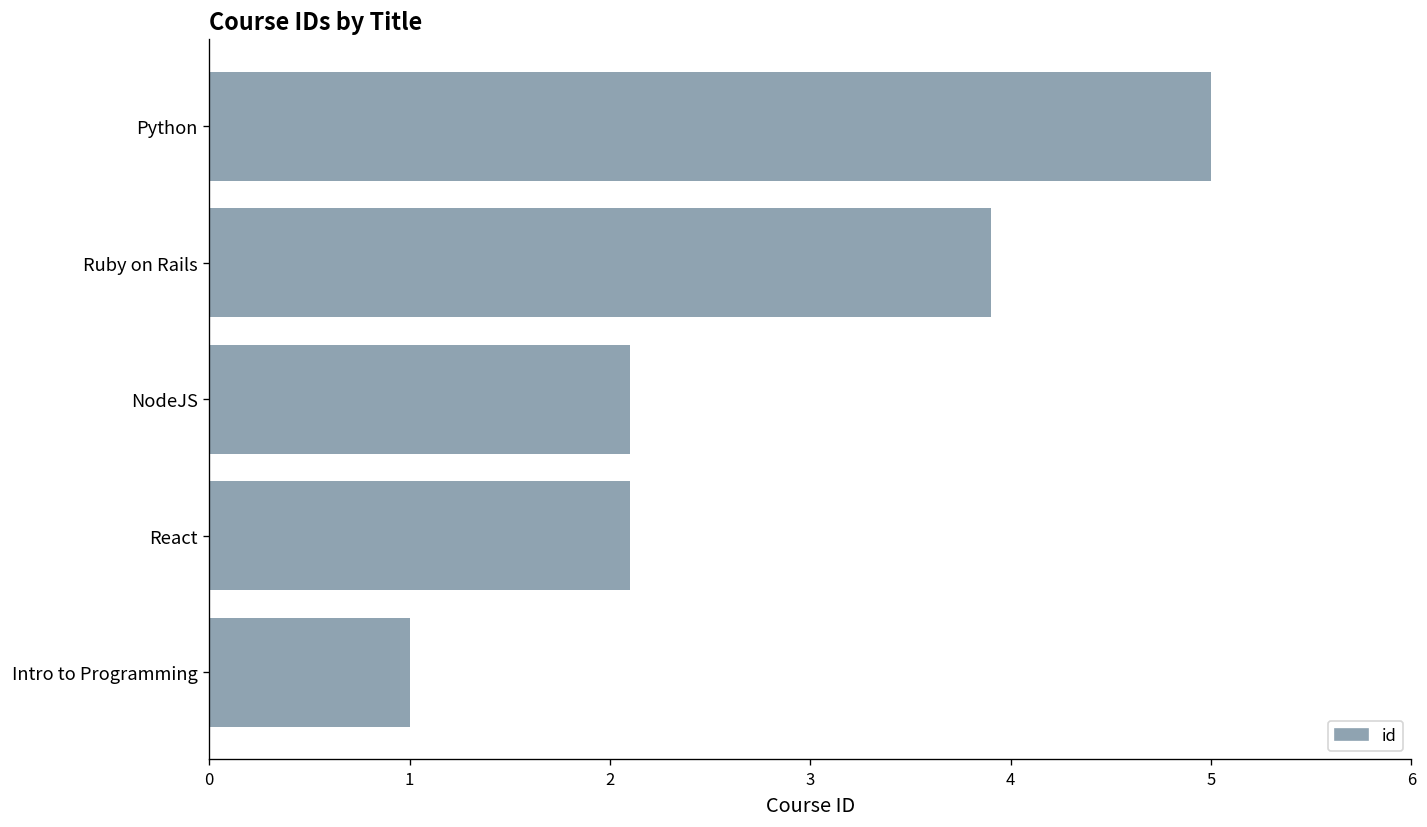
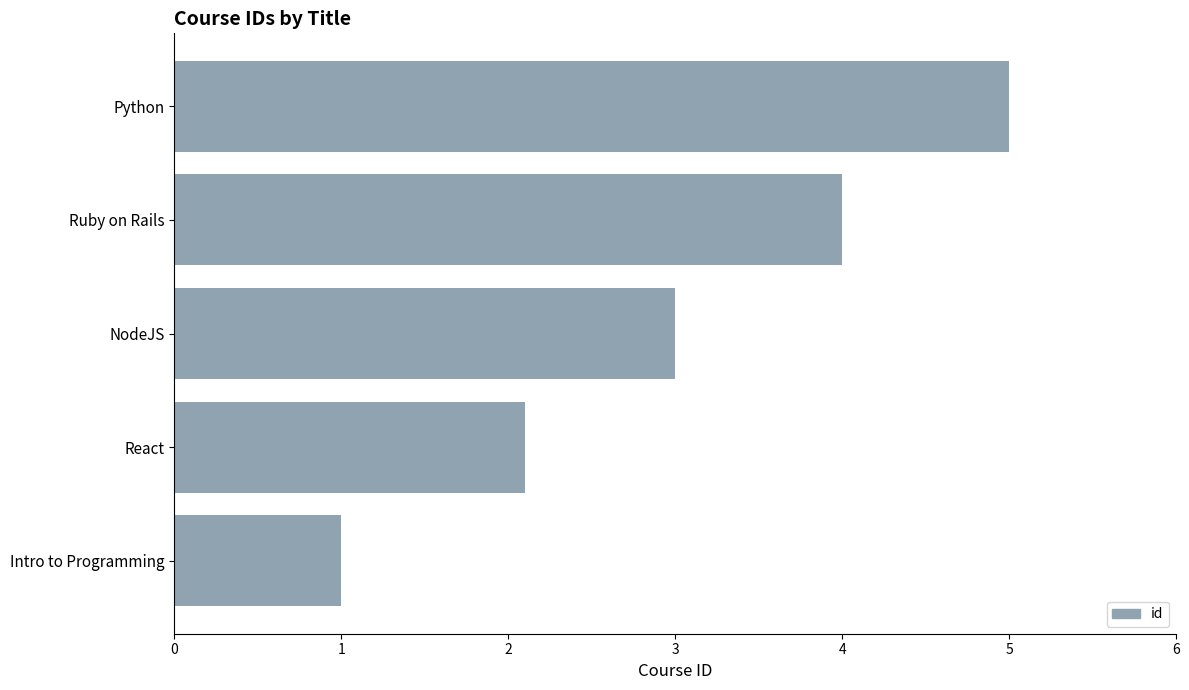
  {
    "Python": 5.0,
-   "Ruby on Rails": 3.9,
-   "NodeJS": 2.1,
+   "Ruby on Rails": 4.0,
+   "NodeJS": 3.0,
    "React": 2.1,
    "Intro to Programming": 1.0
  }
